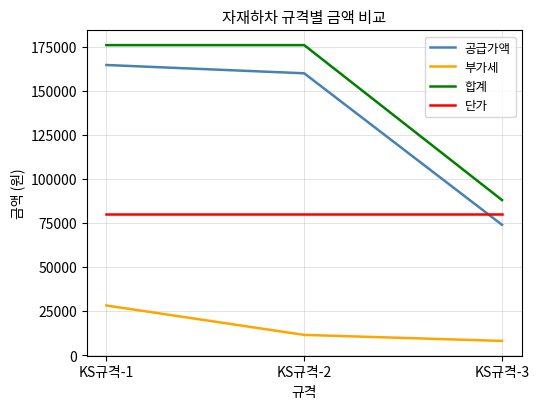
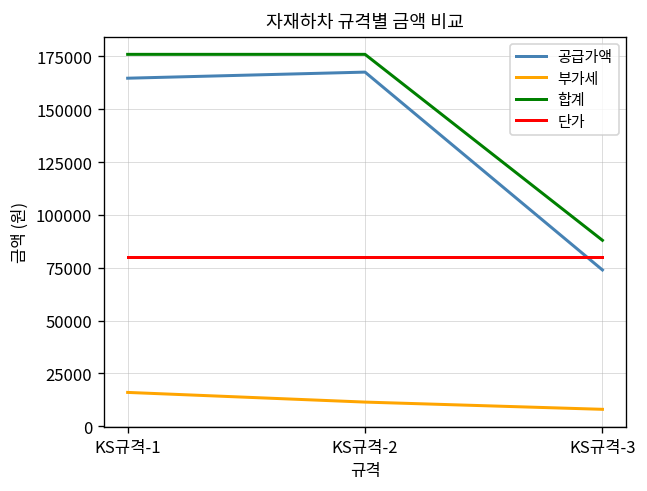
  {
    "공급가액": {
      "KS규격-1": 165000,
-     "KS규격-2": 160000,
+     "KS규격-2": 168000,
      "KS규격-3": 74000
    },
    "부가세": {
-     "KS규격-1": 28000,
+     "KS규격-1": 16000,
      "KS규격-2": 11000,
      "KS규격-3": 8000
    },
    "합계": {
      "KS규격-1": 176000,
      "KS규격-2": 176000,
      "KS규격-3": 88000
    },
    "단가": {
      "KS규격-1": 80000,
      "KS규격-2": 80000,
      "KS규격-3": 80000
    }
  }
